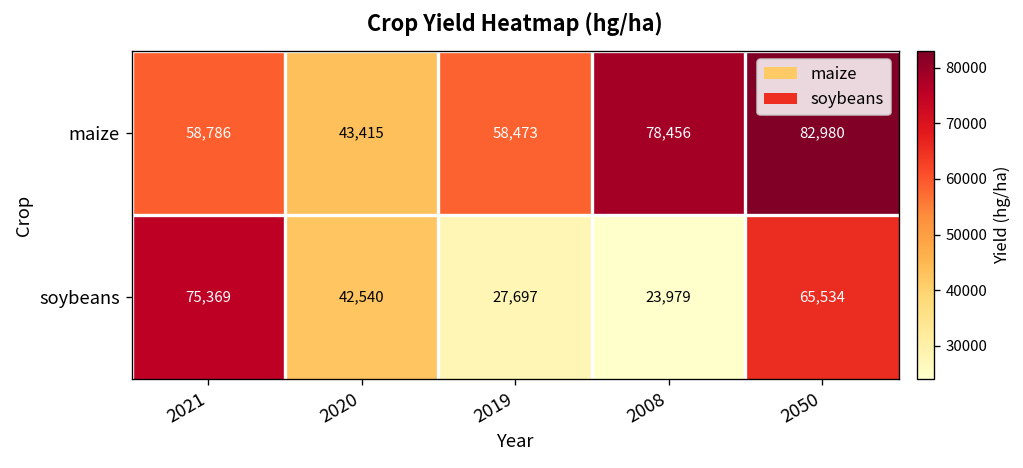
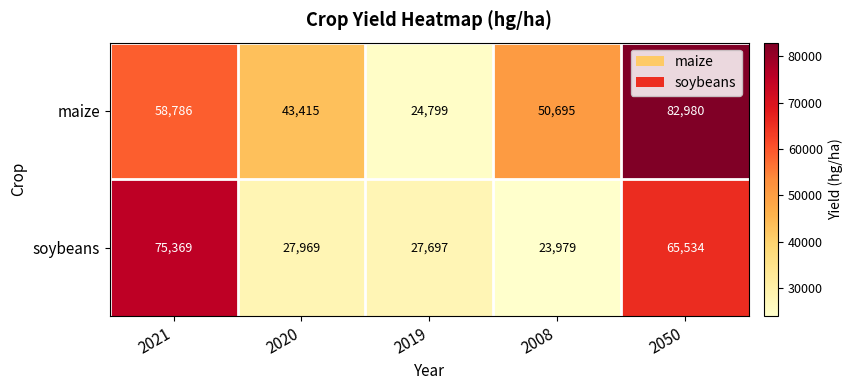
  {
    "maize": {
      "2021": "58,786",
      "2020": "43,415",
-     "2019": "58,473",
-     "2008": "78,456",
+     "2019": "24,799",
+     "2008": "50,695",
      "2050": "82,980"
    },
    "soybeans": {
      "2021": "75,369",
-     "2020": "42,540",
+     "2020": "27,969",
      "2019": "27,697",
      "2008": "23,979",
      "2050": "65,534"
    }
  }
